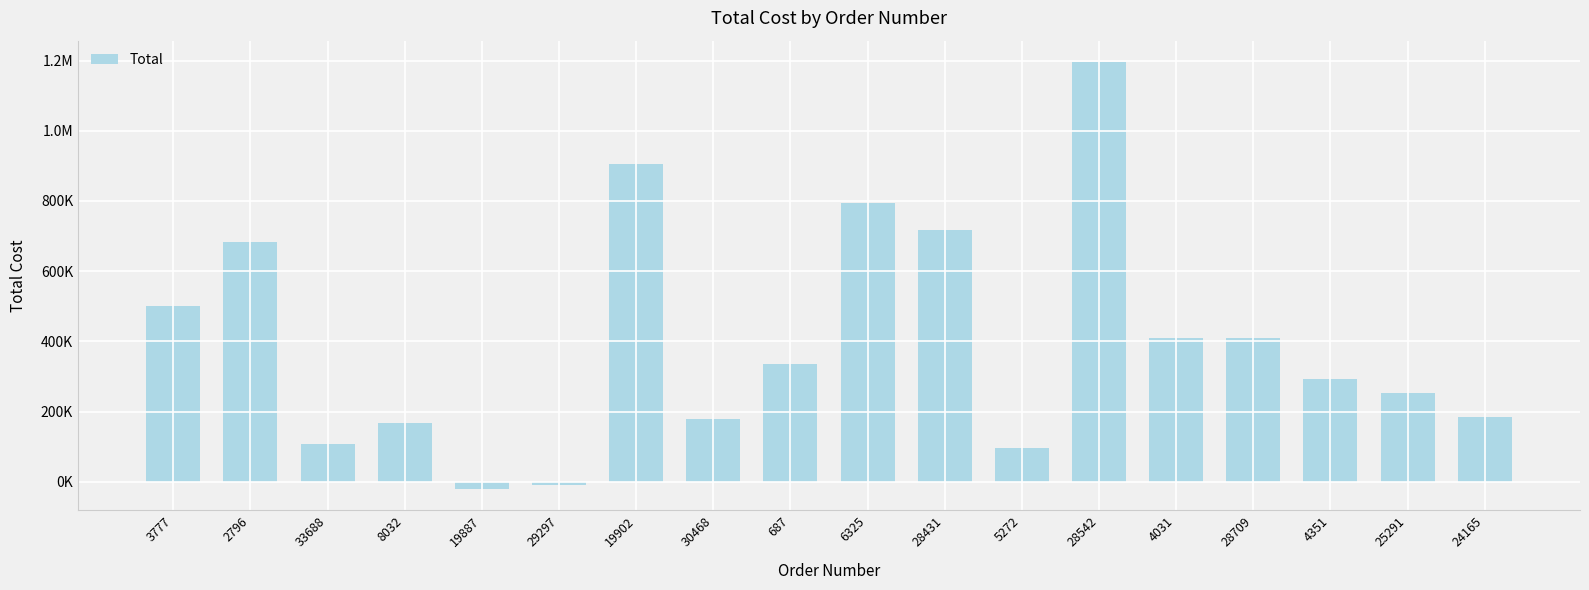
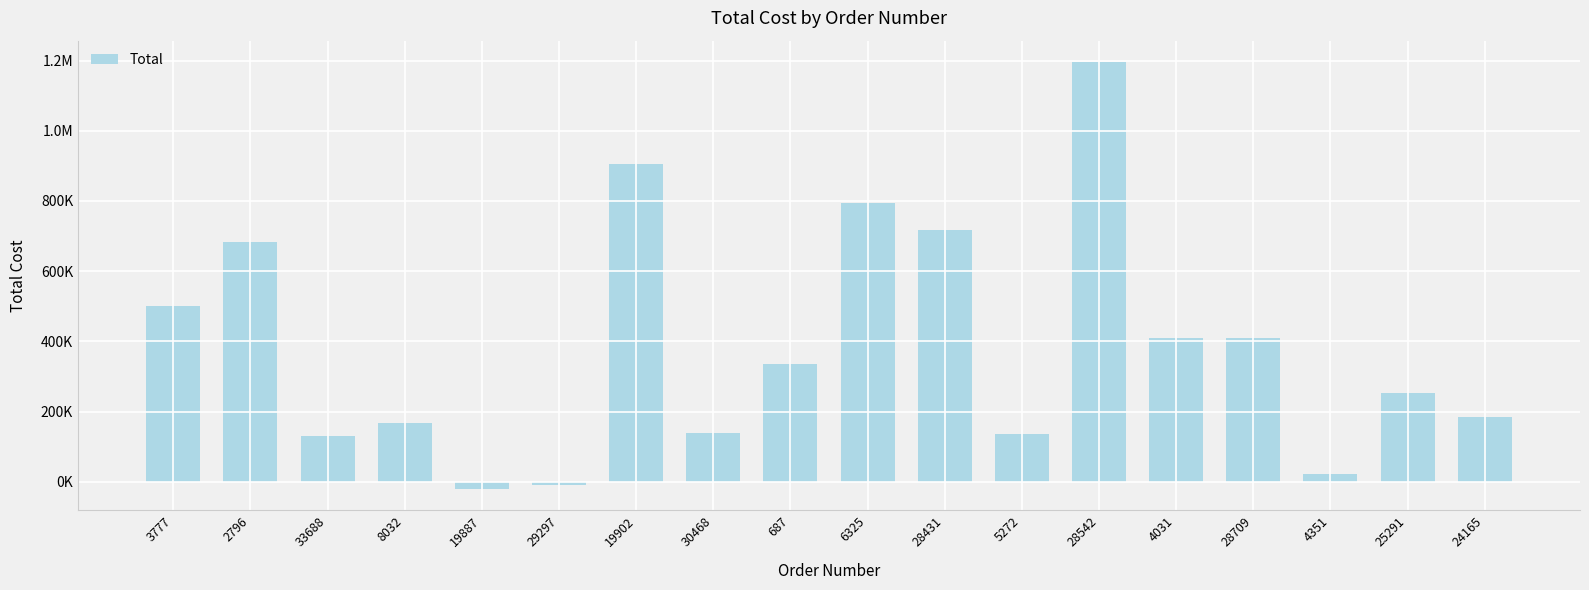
  {
    "3777": 500000,
    "2796": 680000,
-   "33688": 110000,
+   "33688": 130000,
    "8032": 170000,
    "19887": -20000,
    "29297": -10000,
    "19902": 900000,
-   "30468": 180000,
+   "30468": 140000,
    "687": 340000,
    "6325": 800000,
    "28431": 720000,
-   "5272": 100000,
+   "5272": 140000,
    "28542": 1200000,
    "4031": 410000,
    "28709": 410000,
-   "4351": 290000,
+   "4351": 20000,
    "25291": 250000,
    "24165": 190000
  }
